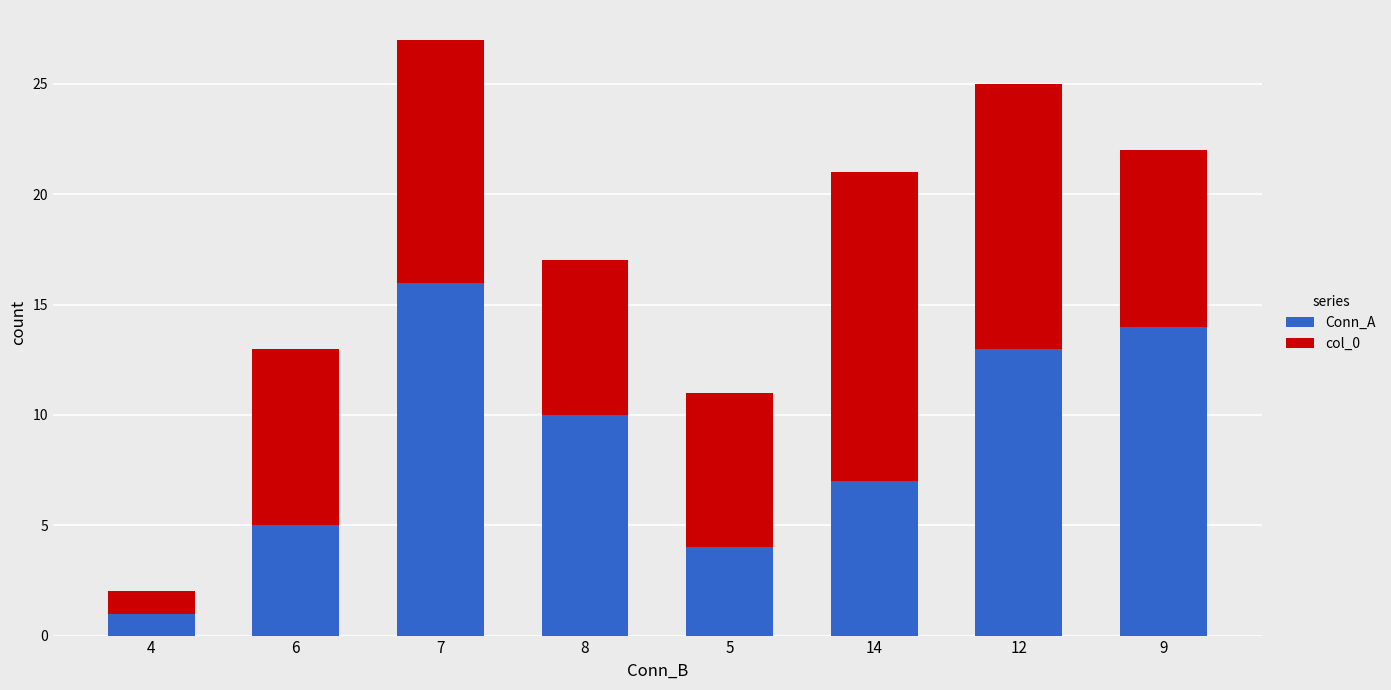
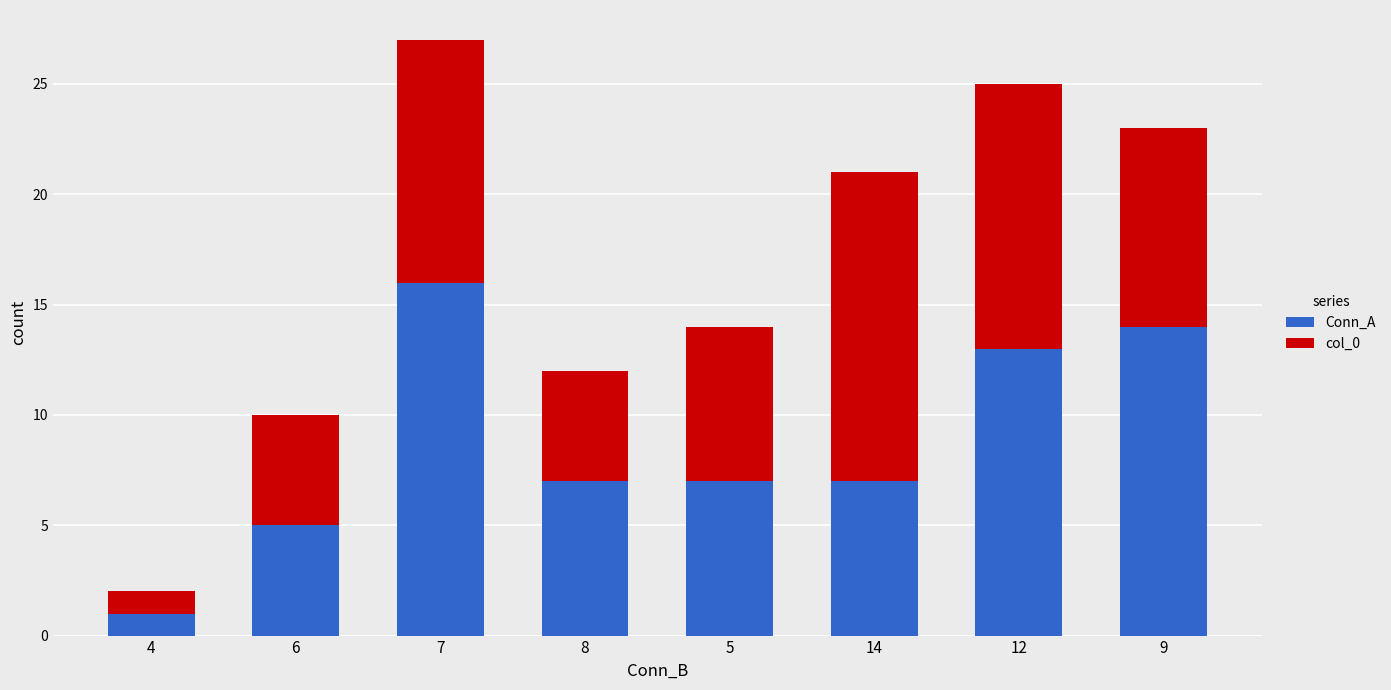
  {
    "Conn_A": {
      "4": 1,
      "6": 5,
      "7": 16,
-     "8": 10,
-     "5": 4,
+     "8": 7,
+     "5": 7,
      "14": 7,
      "12": 13,
      "9": 14
    },
    "col_0": {
      "4": 1,
-     "6": 8,
+     "6": 5,
      "7": 11,
-     "8": 7,
+     "8": 5,
      "5": 7,
      "14": 14,
      "12": 12,
-     "9": 8
+     "9": 9
    }
  }
